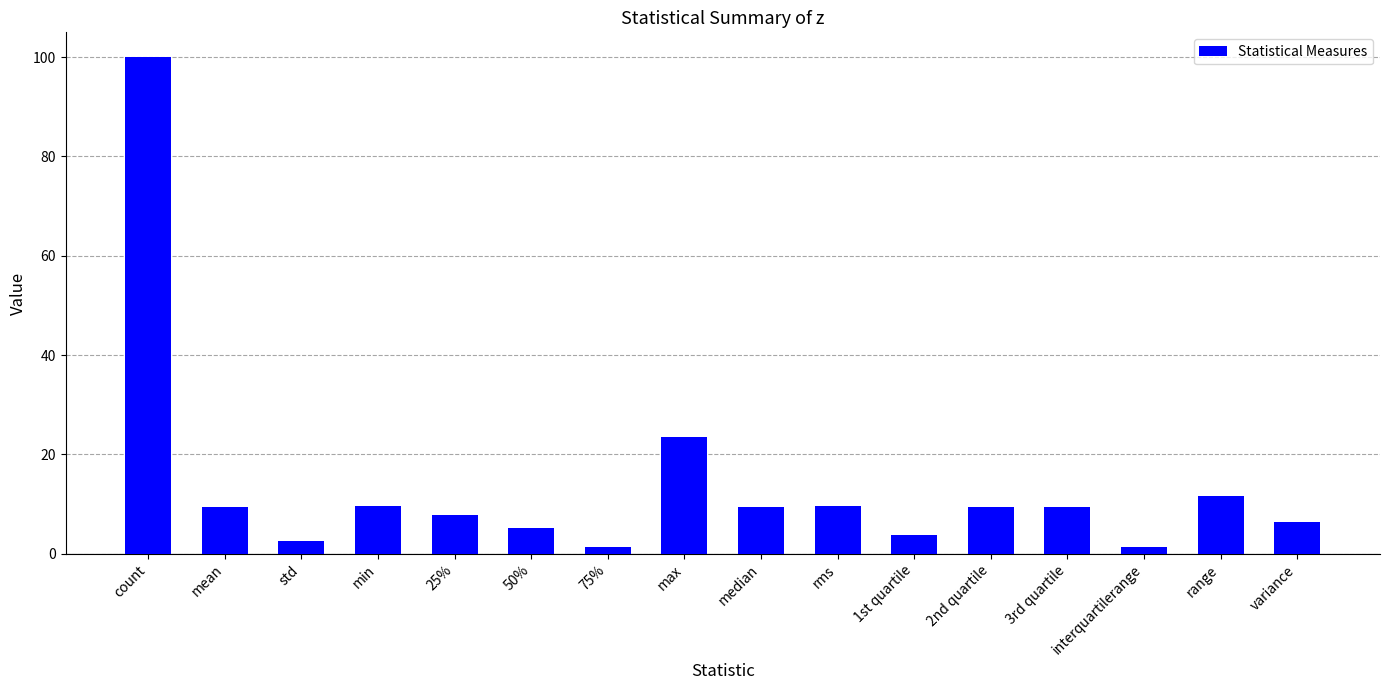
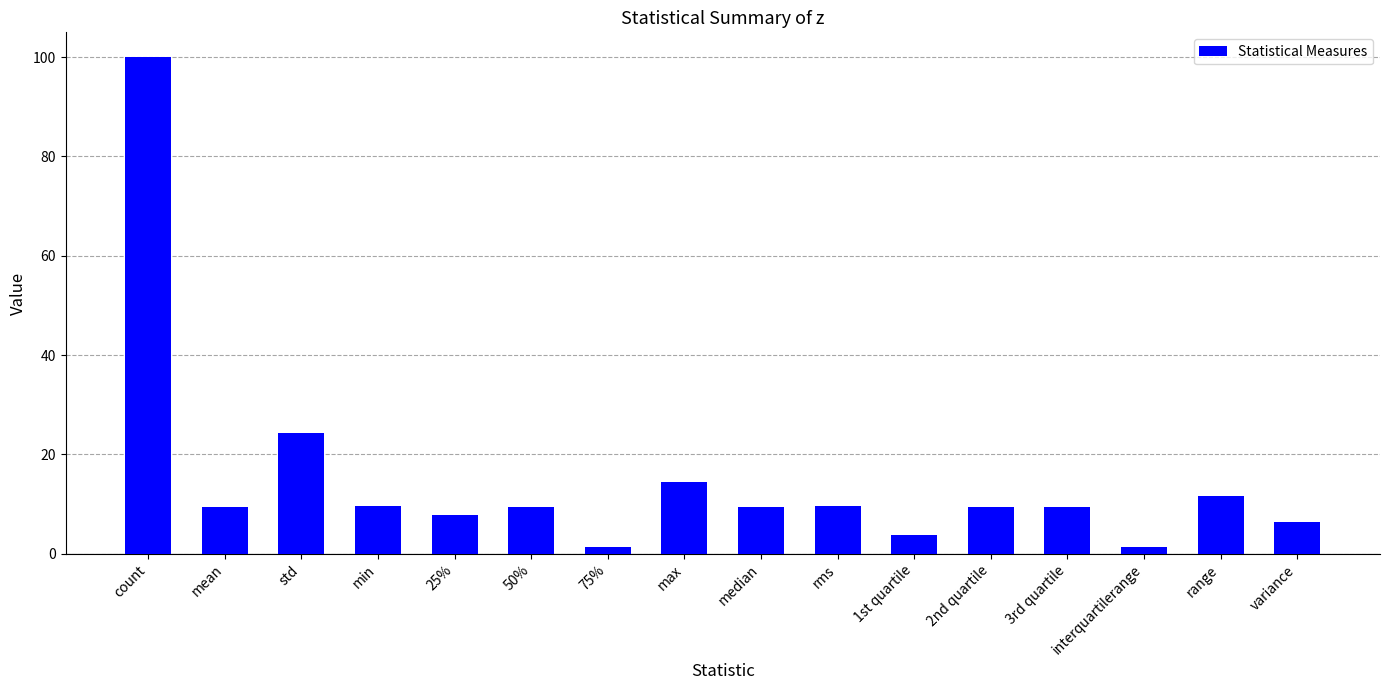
  {
    "count": 100,
    "mean": 9,
-   "std": 3,
+   "std": 24,
    "min": 10,
    "25%": 8,
-   "50%": 5,
+   "50%": 9,
    "75%": 1,
-   "max": 24,
+   "max": 14,
    "median": 9,
    "rms": 10,
    "1st quartile": 4,
    "2nd quartile": 9,
    "3rd quartile": 9,
    "interquartilerange": 1,
    "range": 12,
    "variance": 6
  }
